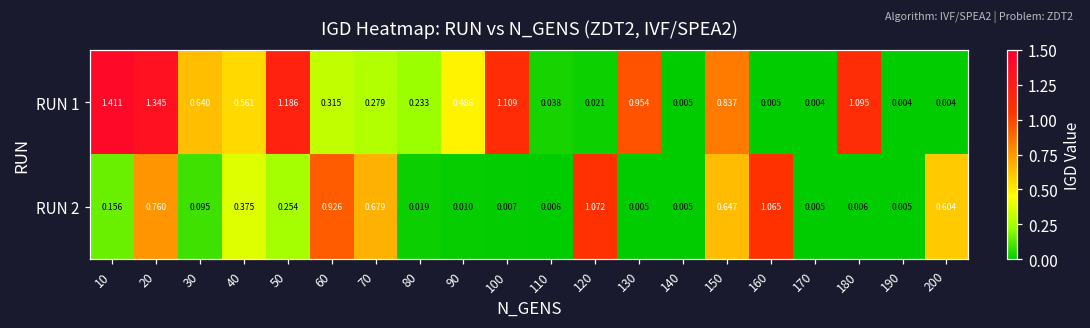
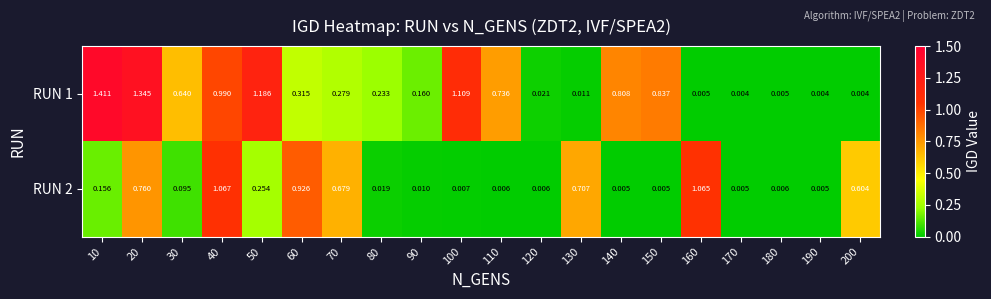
  {
    "RUN 1": {
      "10": 1.411,
      "20": 1.345,
      "30": 0.640,
-     "40": 0.561,
+     "40": 0.990,
      "50": 1.186,
      "60": 0.315,
      "70": 0.279,
      "80": 0.233,
-     "90": 0.486,
+     "90": 0.160,
      "100": 1.109,
-     "110": 0.038,
+     "110": 0.736,
      "120": 0.021,
-     "130": 0.954,
-     "140": 0.005,
+     "130": 0.011,
+     "140": 0.808,
      "150": 0.837,
      "160": 0.005,
      "170": 0.004,
-     "180": 1.095,
+     "180": 0.005,
      "190": 0.004,
      "200": 0.004
    },
    "RUN 2": {
      "10": 0.156,
      "20": 0.760,
      "30": 0.095,
-     "40": 0.375,
+     "40": 1.067,
      "50": 0.254,
      "60": 0.926,
      "70": 0.679,
      "80": 0.019,
      "90": 0.010,
      "100": 0.007,
      "110": 0.006,
-     "120": 1.072,
-     "130": 0.005,
+     "120": 0.006,
+     "130": 0.707,
      "140": 0.005,
-     "150": 0.647,
+     "150": 0.005,
      "160": 1.065,
      "170": 0.005,
      "180": 0.006,
      "190": 0.005,
      "200": 0.604
    }
  }
